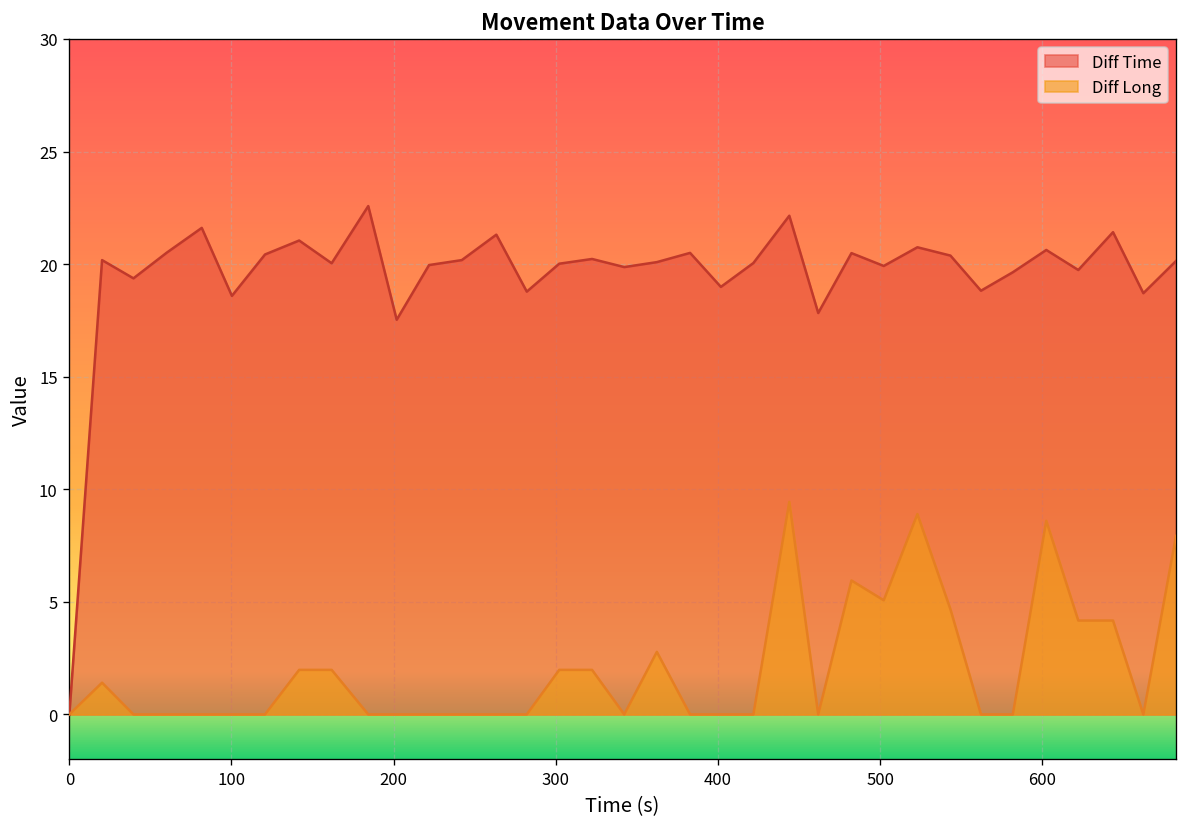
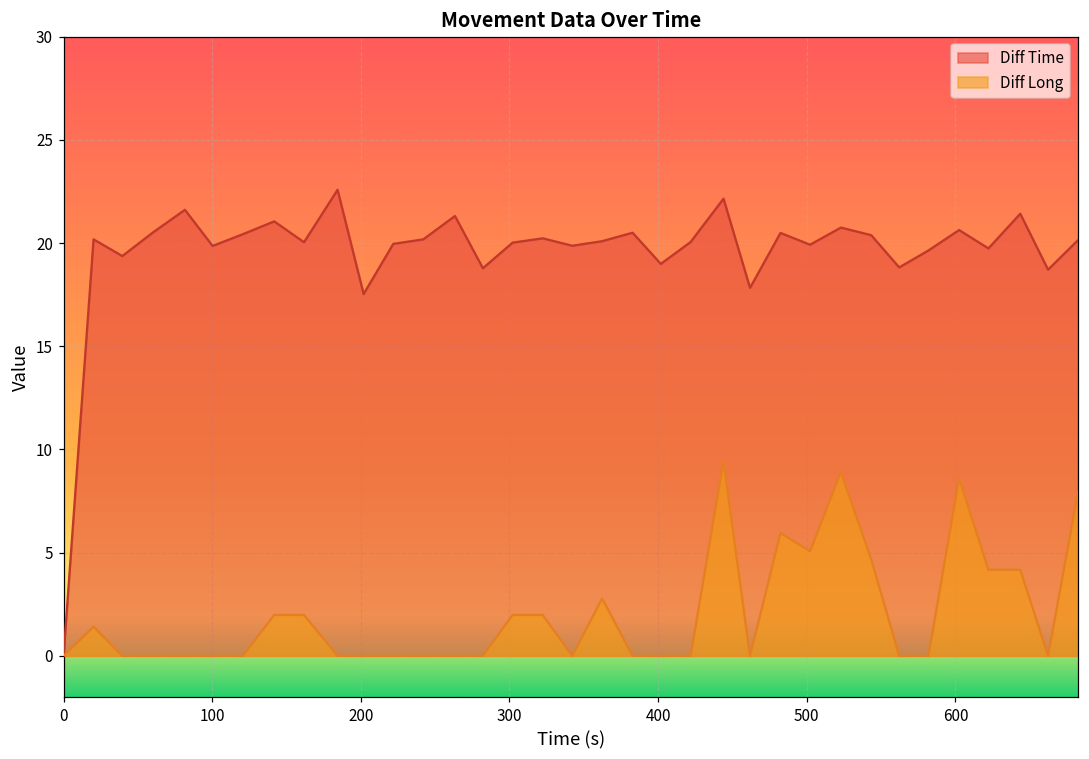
  {
    "Diff Time": {
-     "100": 18.6
+     "100": 19.9
    },
    "Diff Long": {
      "100": 0.0
    }
  }
